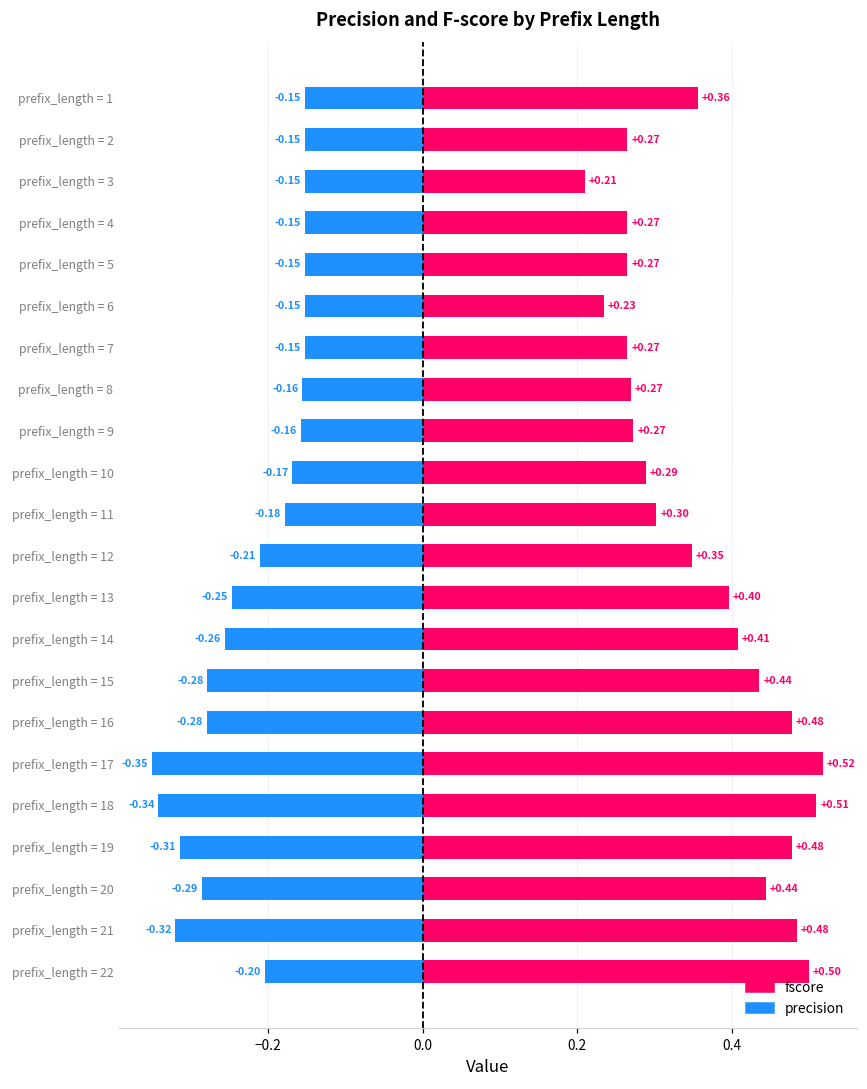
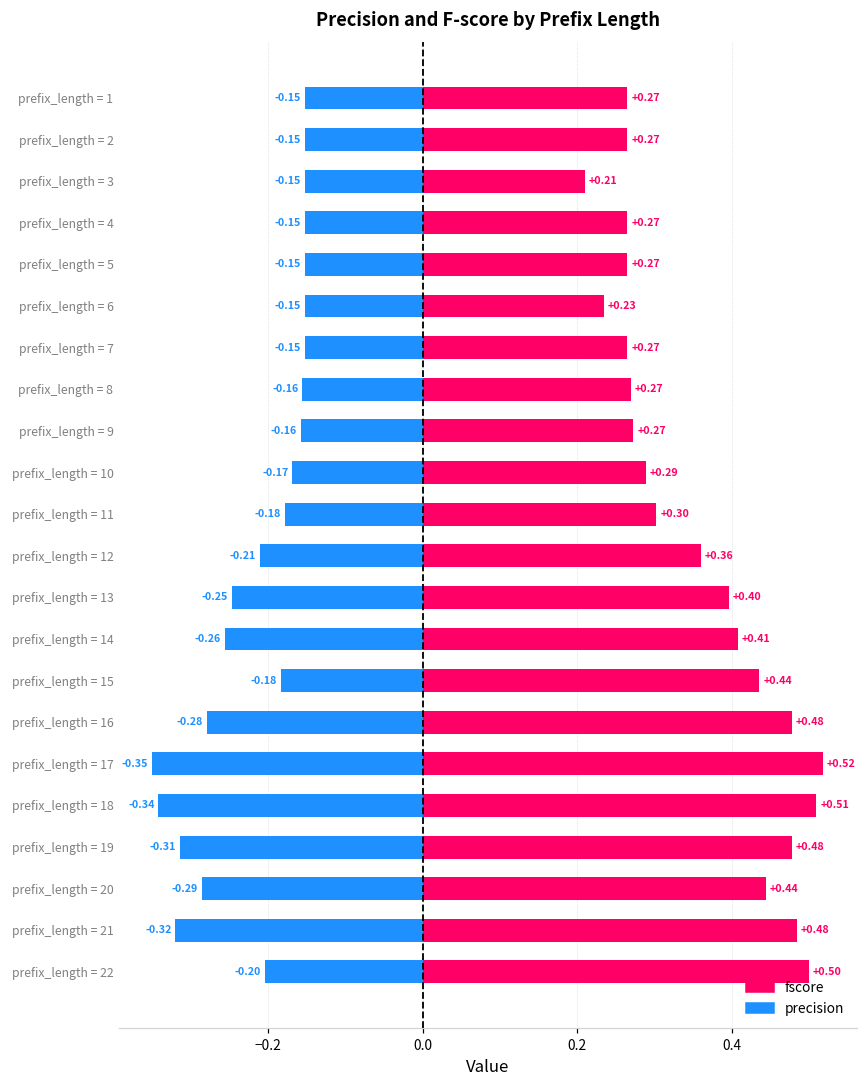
  {
    "fscore": {
-     "prefix_length = 1": "+0.36",
+     "prefix_length = 1": "+0.27",
      "prefix_length = 2": "+0.27",
      "prefix_length = 3": "+0.21",
      "prefix_length = 4": "+0.27",
      "prefix_length = 5": "+0.27",
      "prefix_length = 6": "+0.23",
      "prefix_length = 7": "+0.27",
      "prefix_length = 8": "+0.27",
      "prefix_length = 9": "+0.27",
      "prefix_length = 10": "+0.29",
      "prefix_length = 11": "+0.30",
-     "prefix_length = 12": "+0.35",
+     "prefix_length = 12": "+0.36",
      "prefix_length = 13": "+0.40",
      "prefix_length = 14": "+0.41",
      "prefix_length = 15": "+0.44",
      "prefix_length = 16": "+0.48",
      "prefix_length = 17": "+0.52",
      "prefix_length = 18": "+0.51",
      "prefix_length = 19": "+0.48",
      "prefix_length = 20": "+0.44",
      "prefix_length = 21": "+0.48",
      "prefix_length = 22": "+0.50"
    },
    "precision": {
      "prefix_length = 1": "-0.15",
      "prefix_length = 2": "-0.15",
      "prefix_length = 3": "-0.15",
      "prefix_length = 4": "-0.15",
      "prefix_length = 5": "-0.15",
      "prefix_length = 6": "-0.15",
      "prefix_length = 7": "-0.15",
      "prefix_length = 8": "-0.16",
      "prefix_length = 9": "-0.16",
      "prefix_length = 10": "-0.17",
      "prefix_length = 11": "-0.18",
      "prefix_length = 12": "-0.21",
      "prefix_length = 13": "-0.25",
      "prefix_length = 14": "-0.26",
-     "prefix_length = 15": "-0.28",
+     "prefix_length = 15": "-0.18",
      "prefix_length = 16": "-0.28",
      "prefix_length = 17": "-0.35",
      "prefix_length = 18": "-0.34",
      "prefix_length = 19": "-0.31",
      "prefix_length = 20": "-0.29",
      "prefix_length = 21": "-0.32",
      "prefix_length = 22": "-0.20"
    }
  }
